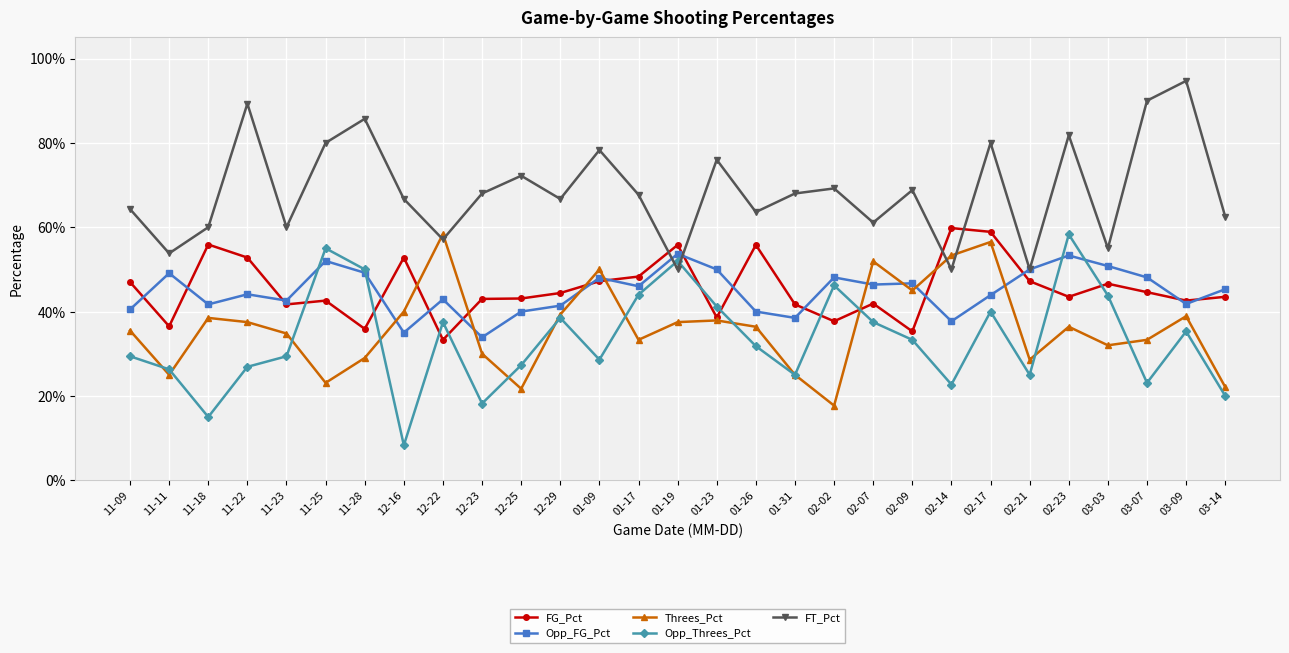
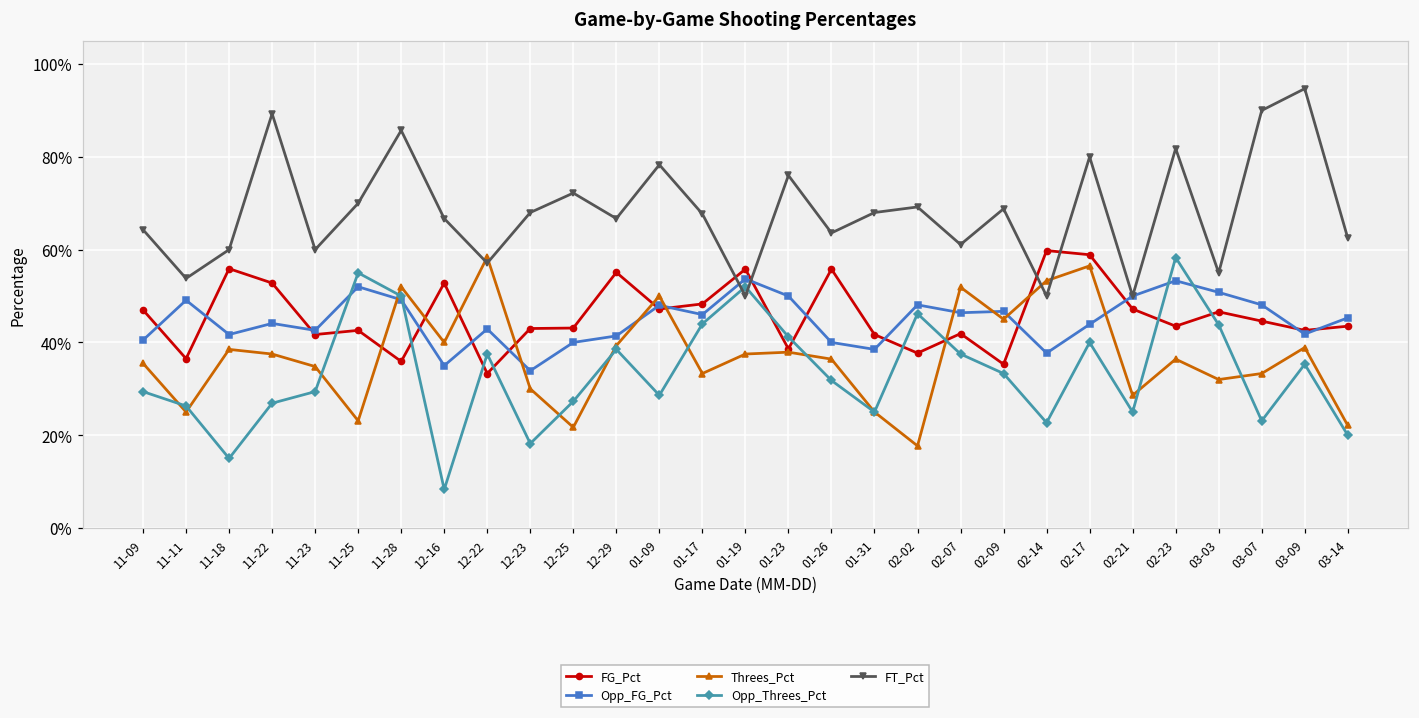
  {
    "FG_Pct": {
      "11-09": "47%",
      "11-11": "37%",
      "11-18": "56%",
      "11-22": "53%",
      "11-23": "42%",
      "11-25": "43%",
      "11-28": "36%",
      "12-16": "53%",
      "12-22": "33%",
      "12-23": "43%",
      "12-25": "43%",
-     "12-29": "44%",
+     "12-29": "55%",
      "01-09": "47%",
      "01-17": "48%",
      "01-19": "56%",
      "01-23": "39%",
      "01-26": "56%",
      "01-31": "42%",
      "02-02": "38%",
      "02-07": "42%",
      "02-09": "35%",
      "02-14": "60%",
      "02-17": "59%",
      "02-21": "47%",
      "02-23": "44%",
      "03-03": "47%",
      "03-07": "45%",
      "03-09": "43%",
      "03-14": "44%"
    },
    "Threes_Pct": {
      "11-09": "36%",
      "11-11": "25%",
      "11-18": "39%",
      "11-22": "38%",
      "11-23": "35%",
      "11-25": "23%",
-     "11-28": "29%",
+     "11-28": "52%",
      "12-16": "40%",
      "12-22": "58%",
      "12-23": "30%",
      "12-25": "22%",
      "12-29": "39%",
      "01-09": "50%",
      "01-17": "33%",
      "01-19": "38%",
      "01-23": "38%",
      "01-26": "36%",
      "02-02": "18%",
      "02-07": "52%",
      "02-09": "45%",
      "02-14": "53%",
      "02-17": "56%",
      "02-21": "29%",
      "02-23": "36%",
      "03-03": "32%",
      "03-07": "33%",
      "03-09": "39%",
      "03-14": "22%"
    },
    "FT_Pct": {
      "11-09": "64%",
      "11-11": "54%",
      "11-18": "60%",
      "11-22": "89%",
      "11-23": "60%",
-     "11-25": "80%",
+     "11-25": "70%",
      "11-28": "86%",
      "12-16": "67%",
      "12-22": "57%",
      "12-23": "68%",
      "12-25": "72%",
      "12-29": "67%",
      "01-09": "78%",
      "01-17": "68%",
      "01-19": "50%",
      "01-23": "76%",
      "01-26": "64%",
      "01-31": "68%",
      "02-02": "69%",
      "02-07": "61%",
      "02-09": "69%",
      "02-14": "50%",
      "02-17": "80%",
      "02-23": "82%",
      "03-03": "55%",
      "03-07": "90%",
      "03-09": "95%",
      "03-14": "63%"
    }
  }
